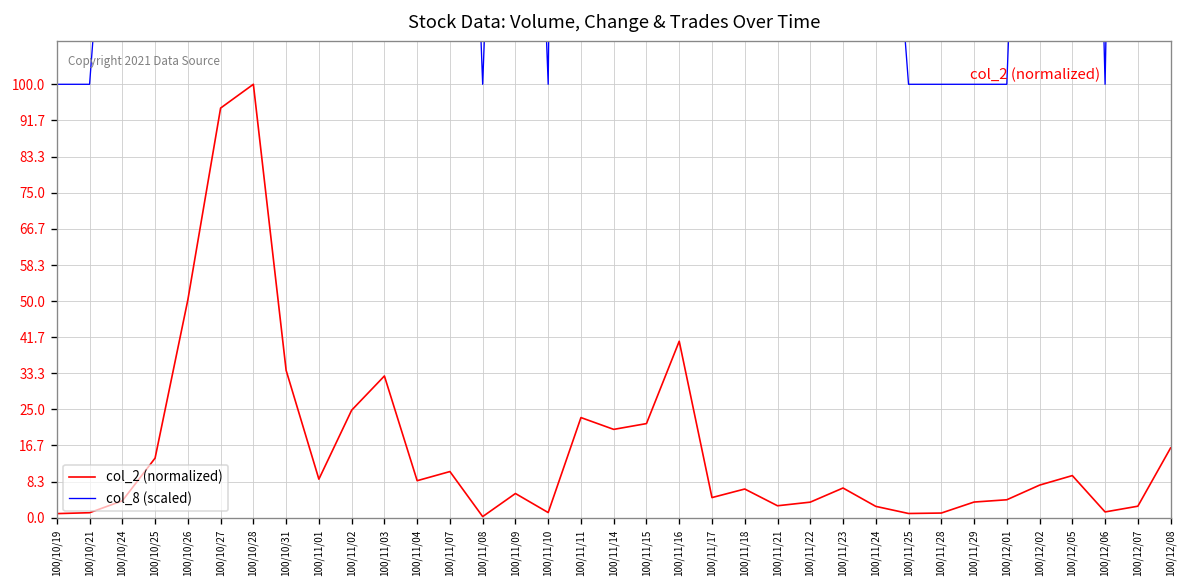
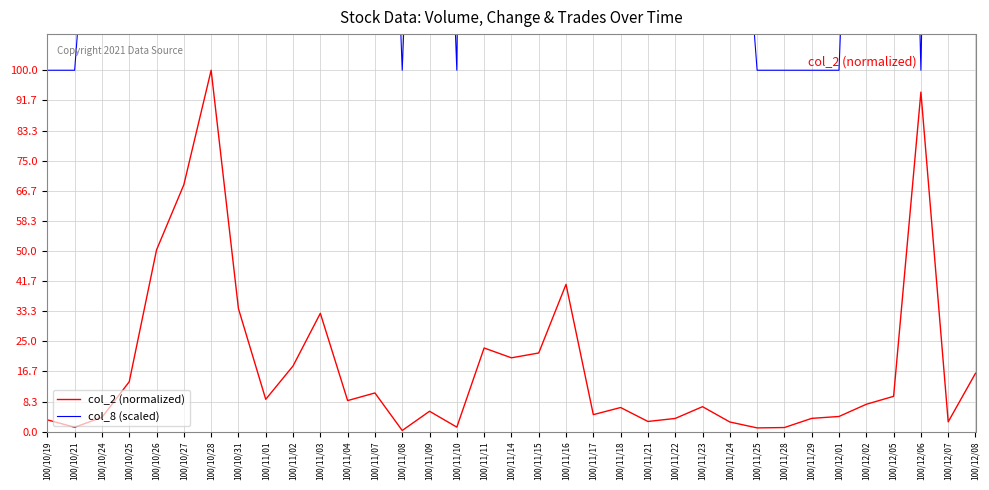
  {
    "col_2 (normalized)": {
-     "100/10/19": 1,
+     "100/10/19": 3,
      "100/10/21": 1,
      "100/10/25": 14,
      "100/10/26": 50,
-     "100/10/27": 95,
+     "100/10/27": 68,
      "100/10/28": 100,
      "100/10/31": 34,
      "100/11/01": 9,
-     "100/11/02": 25,
+     "100/11/02": 18,
      "100/11/03": 33,
      "100/11/04": 9,
      "100/11/07": 11,
      "100/11/08": 0,
      "100/11/09": 6,
      "100/11/10": 1,
      "100/11/11": 23,
      "100/11/14": 20,
      "100/11/15": 22,
      "100/11/16": 41,
      "100/11/17": 5,
      "100/11/18": 7,
      "100/11/21": 3,
      "100/11/22": 4,
      "100/11/23": 7,
      "100/11/24": 3,
      "100/11/25": 1,
      "100/11/28": 1,
      "100/11/29": 4,
      "100/12/01": 4,
      "100/12/02": 8,
      "100/12/05": 10,
-     "100/12/06": 1,
+     "100/12/06": 94,
      "100/12/07": 3,
      "100/12/08": 16
    },
    "col_8 (scaled)": {
      "100/10/19": 100,
      "100/11/08": 100,
      "100/11/10": 100,
      "100/11/25": 100,
      "100/11/28": 100,
      "100/12/06": 100
    }
  }
